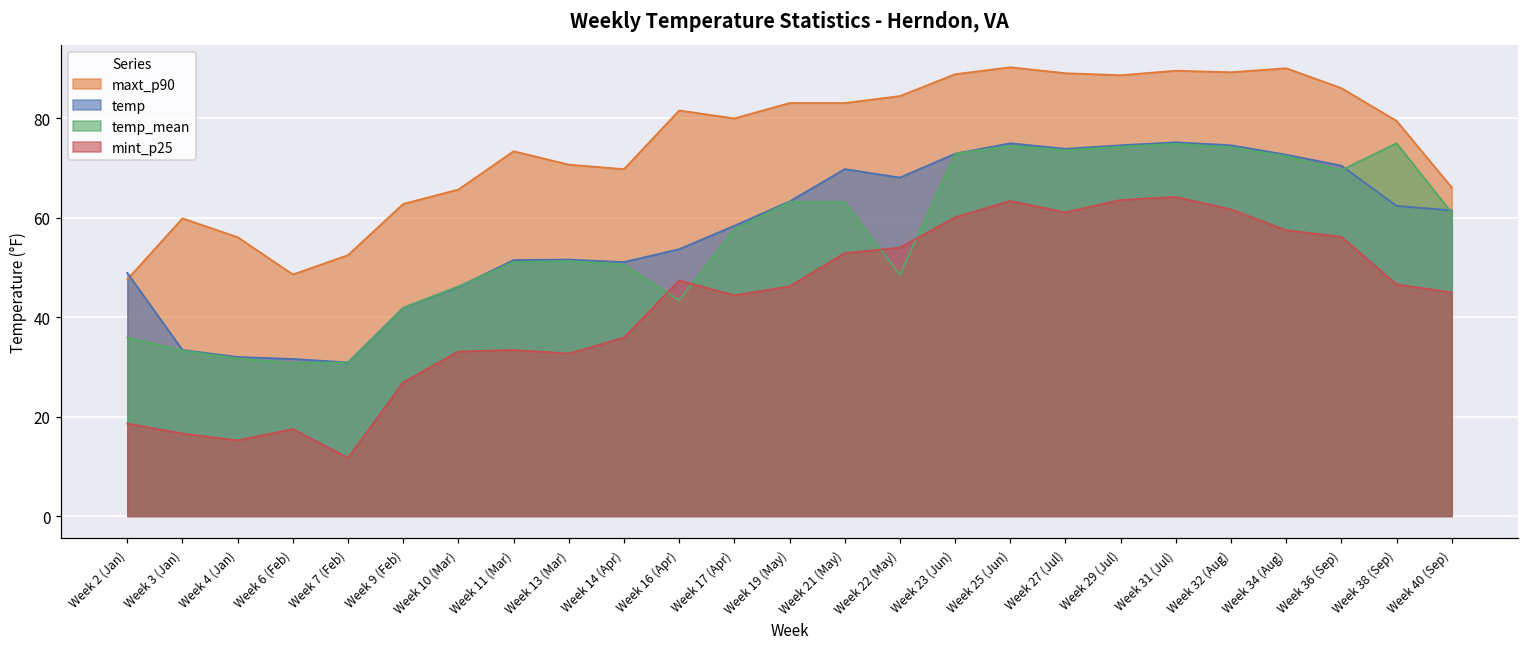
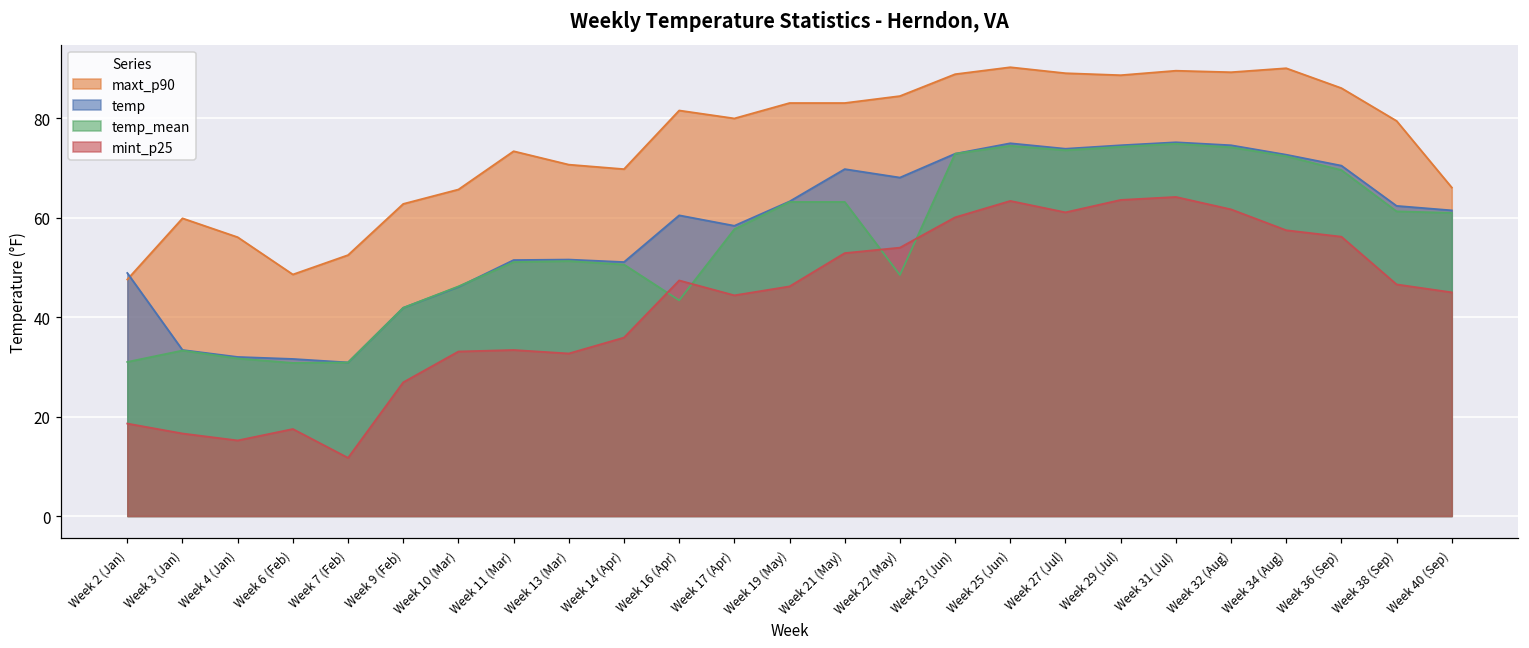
  {
    "temp": {
      "Week 2 (Jan)": 49,
      "Week 6 (Feb)": 32,
-     "Week 16 (Apr)": 54,
+     "Week 16 (Apr)": 61,
      "Week 17 (Apr)": 58,
      "Week 21 (May)": 70,
      "Week 22 (May)": 68,
      "Week 36 (Sep)": 71,
      "Week 38 (Sep)": 62
    },
    "temp_mean": {
-     "Week 2 (Jan)": 36,
+     "Week 2 (Jan)": 31,
      "Week 6 (Feb)": 31,
      "Week 16 (Apr)": 43,
      "Week 17 (Apr)": 58,
      "Week 21 (May)": 63,
      "Week 22 (May)": 49,
      "Week 36 (Sep)": 70,
-     "Week 38 (Sep)": 75
+     "Week 38 (Sep)": 61
    }
  }
